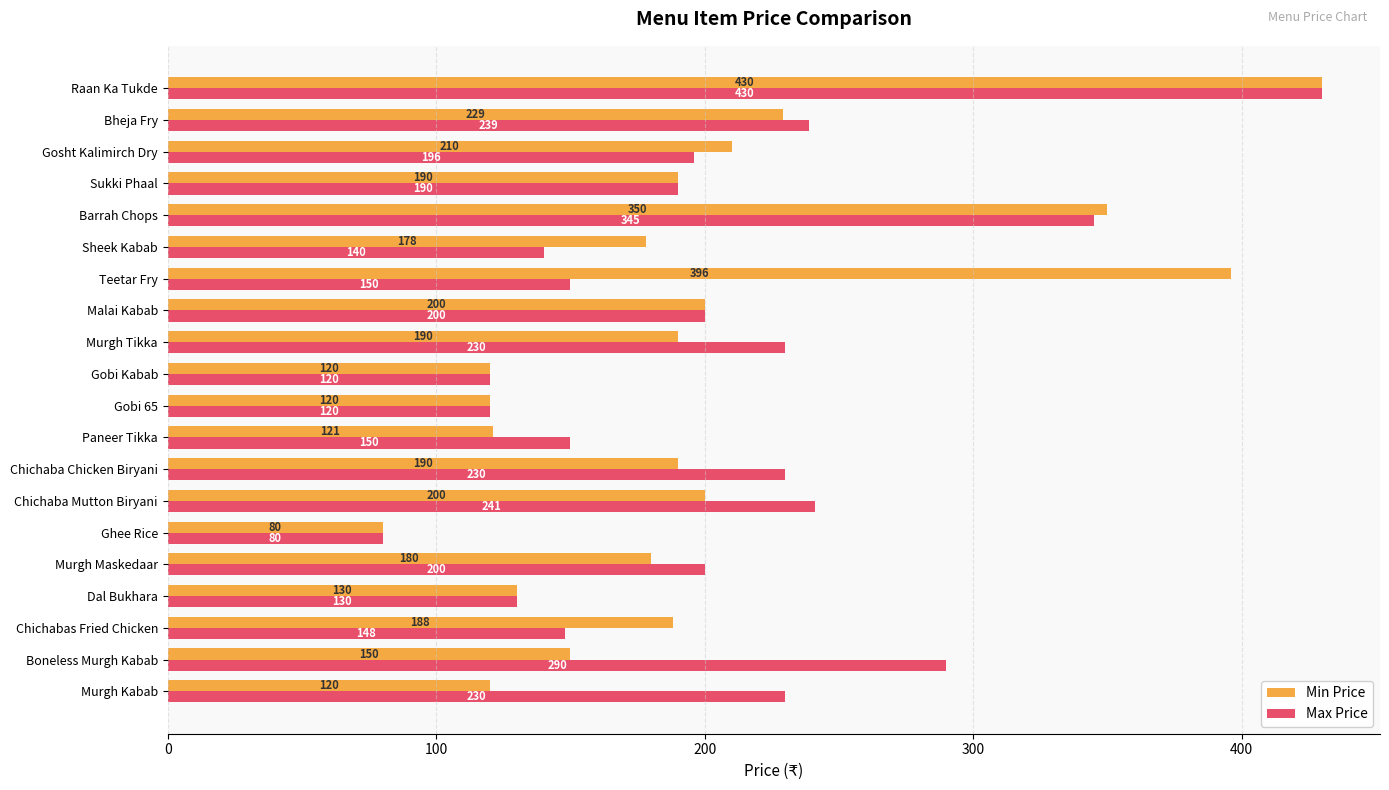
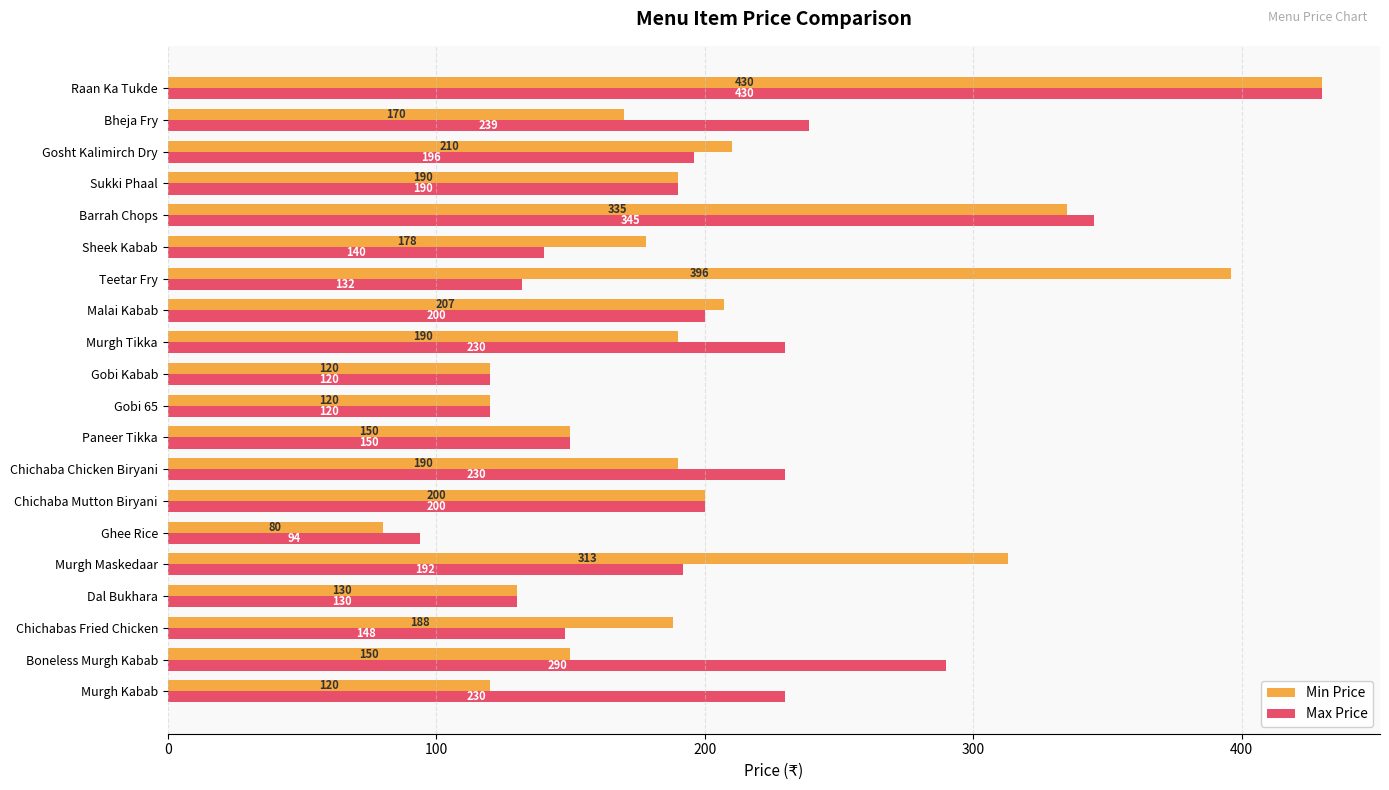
  {
    "Min Price": {
      "Raan Ka Tukde": 430,
-     "Bheja Fry": 229,
+     "Bheja Fry": 170,
      "Gosht Kalimirch Dry": 210,
      "Sukki Phaal": 190,
-     "Barrah Chops": 350,
+     "Barrah Chops": 335,
      "Sheek Kabab": 178,
      "Teetar Fry": 396,
-     "Malai Kabab": 200,
+     "Malai Kabab": 207,
      "Murgh Tikka": 190,
      "Gobi Kabab": 120,
      "Gobi 65": 120,
-     "Paneer Tikka": 121,
+     "Paneer Tikka": 150,
      "Chichaba Chicken Biryani": 190,
      "Chichaba Mutton Biryani": 200,
      "Ghee Rice": 80,
-     "Murgh Maskedaar": 180,
+     "Murgh Maskedaar": 313,
      "Dal Bukhara": 130,
      "Chichabas Fried Chicken": 188,
      "Boneless Murgh Kabab": 150,
      "Murgh Kabab": 120
    },
    "Max Price": {
      "Raan Ka Tukde": 430,
      "Bheja Fry": 239,
      "Gosht Kalimirch Dry": 196,
      "Sukki Phaal": 190,
      "Barrah Chops": 345,
      "Sheek Kabab": 140,
-     "Teetar Fry": 150,
+     "Teetar Fry": 132,
      "Malai Kabab": 200,
      "Murgh Tikka": 230,
      "Gobi Kabab": 120,
      "Gobi 65": 120,
      "Paneer Tikka": 150,
      "Chichaba Chicken Biryani": 230,
-     "Chichaba Mutton Biryani": 241,
-     "Ghee Rice": 80,
-     "Murgh Maskedaar": 200,
+     "Chichaba Mutton Biryani": 200,
+     "Ghee Rice": 94,
+     "Murgh Maskedaar": 192,
      "Dal Bukhara": 130,
      "Chichabas Fried Chicken": 148,
      "Boneless Murgh Kabab": 290,
      "Murgh Kabab": 230
    }
  }
